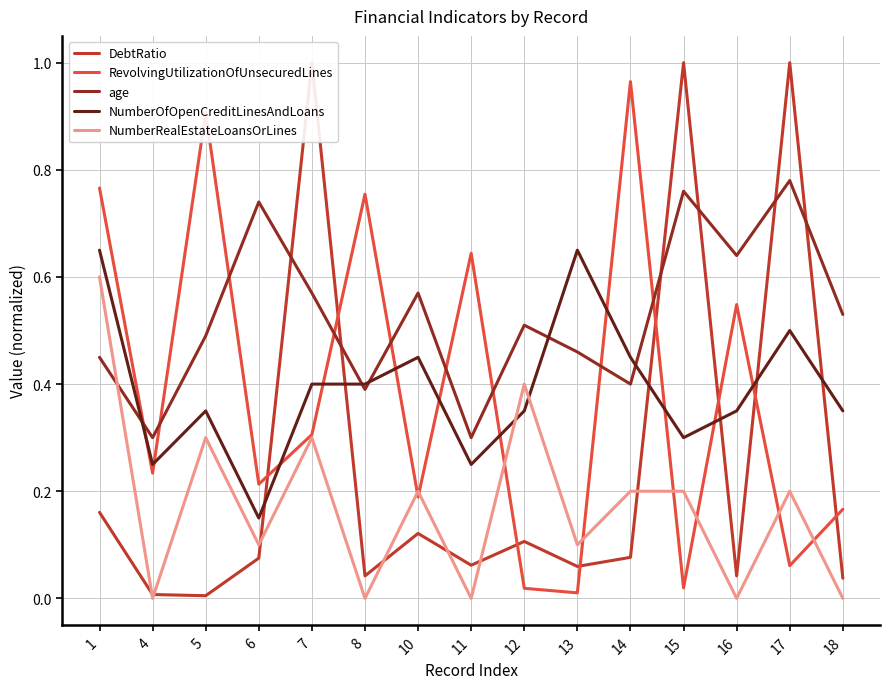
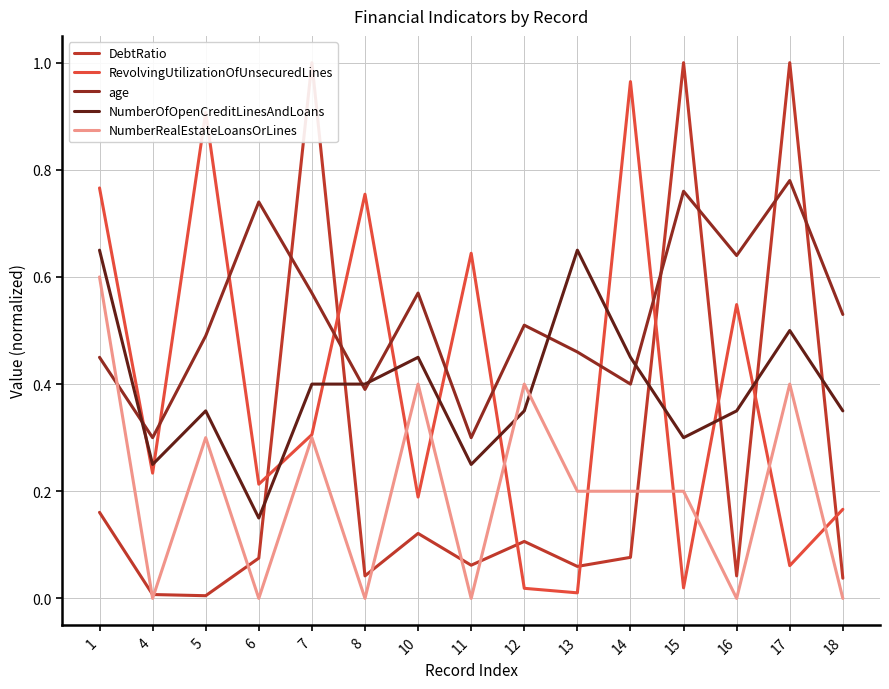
  {
    "NumberRealEstateLoansOrLines": {
      "1": 0.60,
      "4": 0.00,
      "5": 0.30,
-     "6": 0.10,
+     "6": 0.00,
      "7": 0.30,
      "8": 0.00,
-     "10": 0.20,
+     "10": 0.40,
      "11": 0.00,
      "12": 0.40,
-     "13": 0.10,
+     "13": 0.20,
      "14": 0.20,
      "15": 0.20,
      "16": 0.00,
-     "17": 0.20,
+     "17": 0.40,
      "18": 0.00
    }
  }
